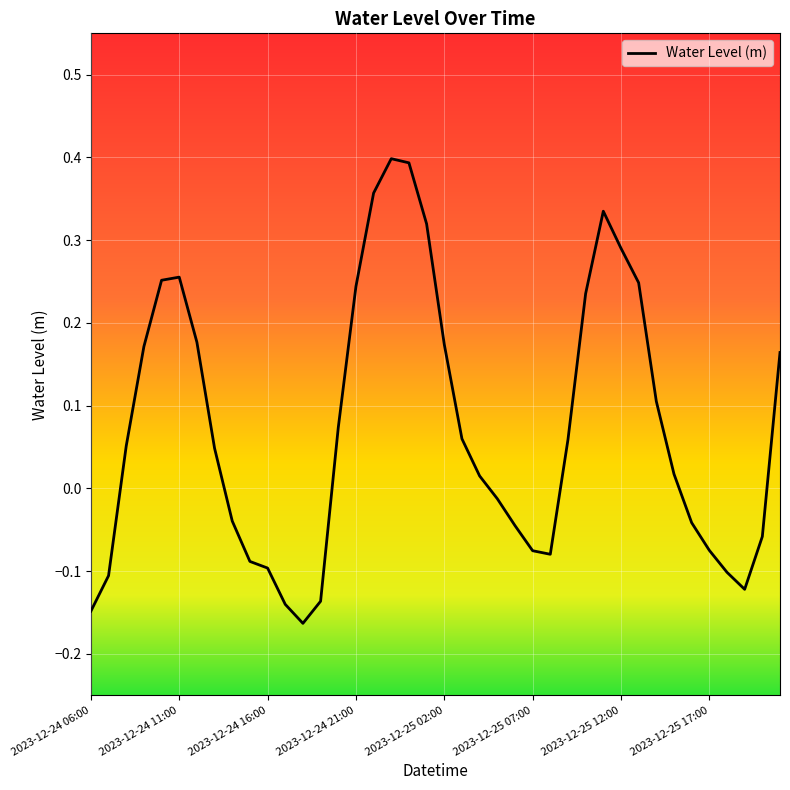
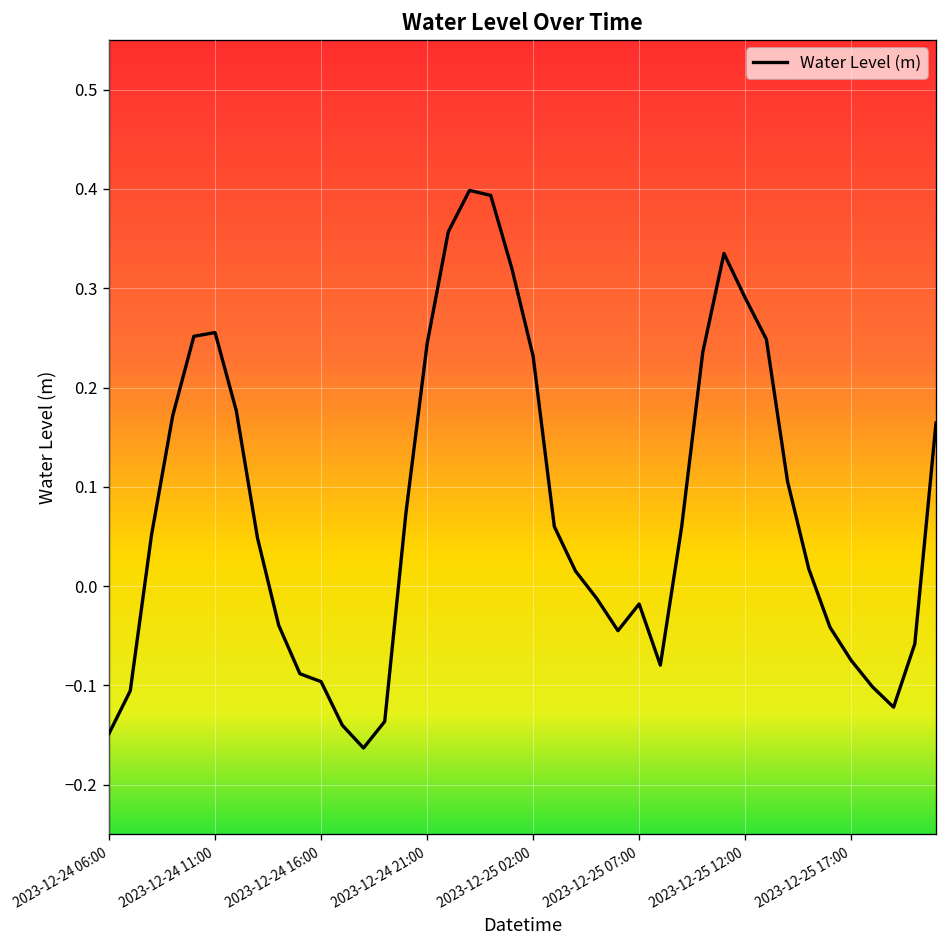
  {
    "2023-12-24 06:00": -0.15,
    "2023-12-24 11:00": 0.26,
    "2023-12-24 16:00": -0.10,
    "2023-12-24 21:00": 0.24,
-   "2023-12-25 02:00": 0.17,
-   "2023-12-25 07:00": -0.08,
+   "2023-12-25 02:00": 0.23,
+   "2023-12-25 07:00": -0.02,
    "2023-12-25 12:00": 0.29,
    "2023-12-25 17:00": -0.07
  }
